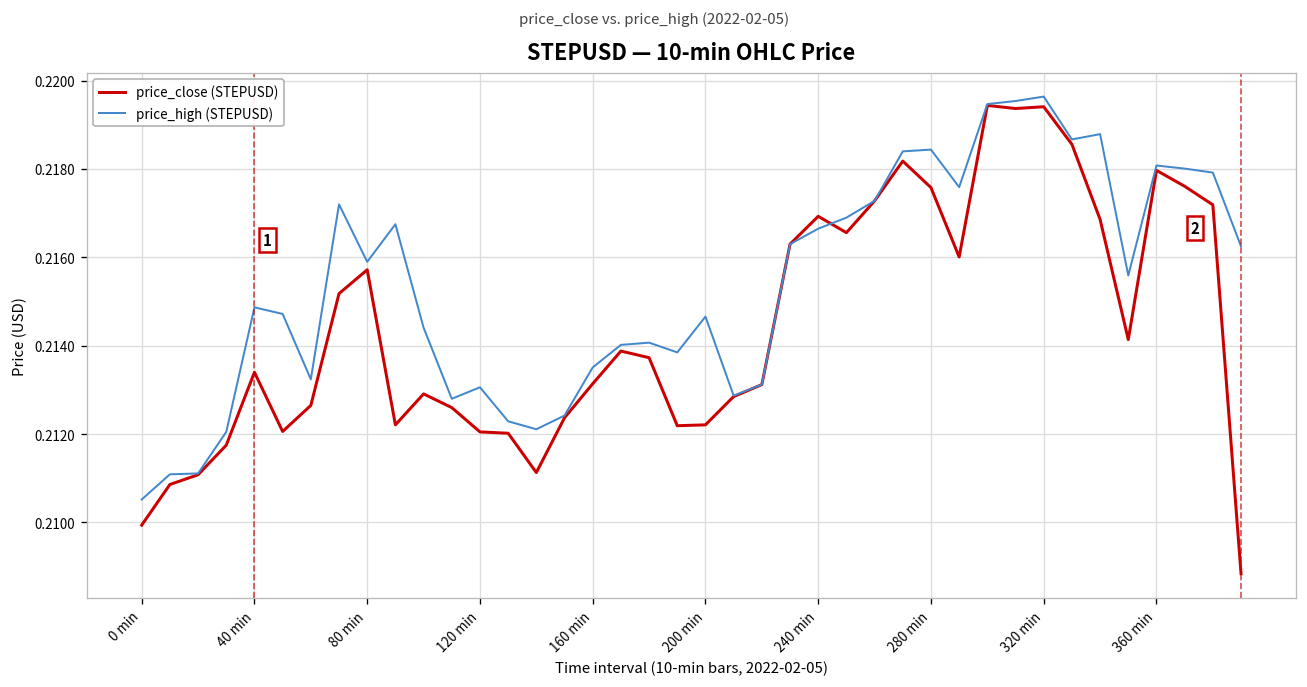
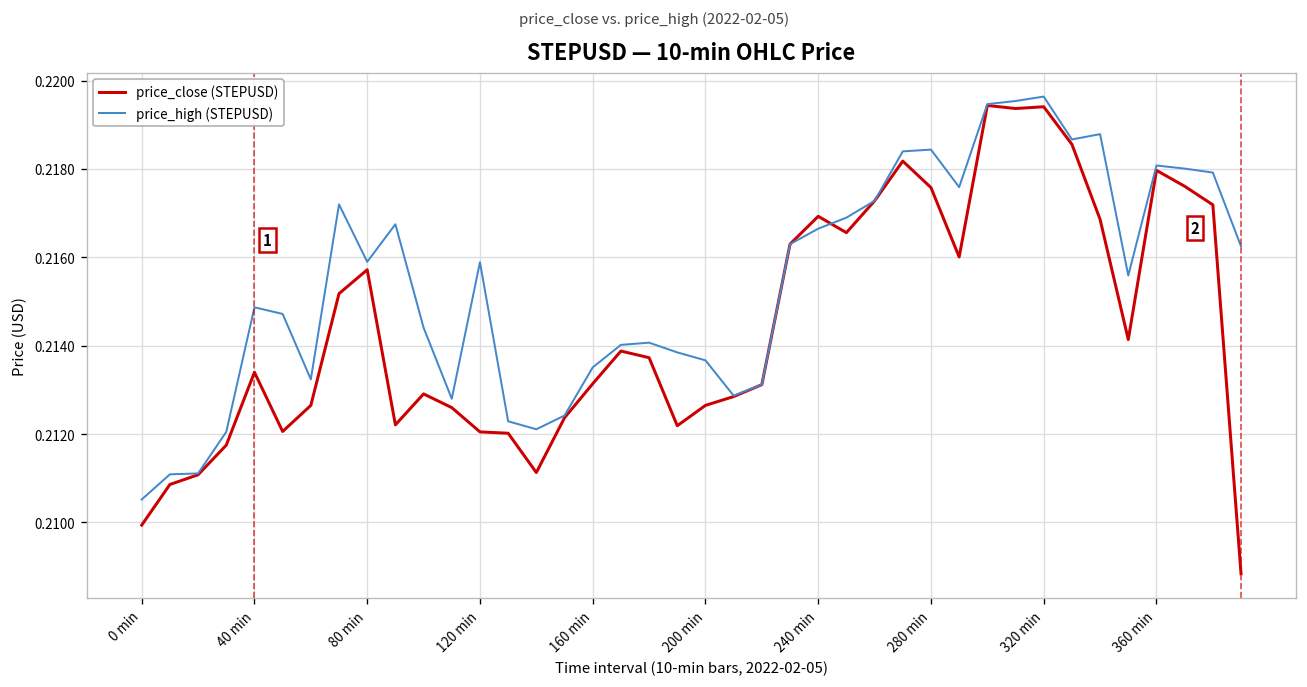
  {
    "price_close (STEPUSD)": {
      "0 min": 0.2099,
      "40 min": 0.2134,
      "80 min": 0.2157,
      "120 min": 0.2121,
      "160 min": 0.2131,
-     "200 min": 0.2122,
+     "200 min": 0.2127,
      "240 min": 0.2169,
      "280 min": 0.2176,
      "320 min": 0.2194,
      "360 min": 0.2180
    },
    "price_high (STEPUSD)": {
      "0 min": 0.2105,
      "40 min": 0.2149,
      "80 min": 0.2159,
-     "120 min": 0.2131,
+     "120 min": 0.2159,
      "160 min": 0.2135,
-     "200 min": 0.2147,
+     "200 min": 0.2137,
      "240 min": 0.2167,
      "280 min": 0.2184,
      "320 min": 0.2196,
      "360 min": 0.2181
    }
  }
